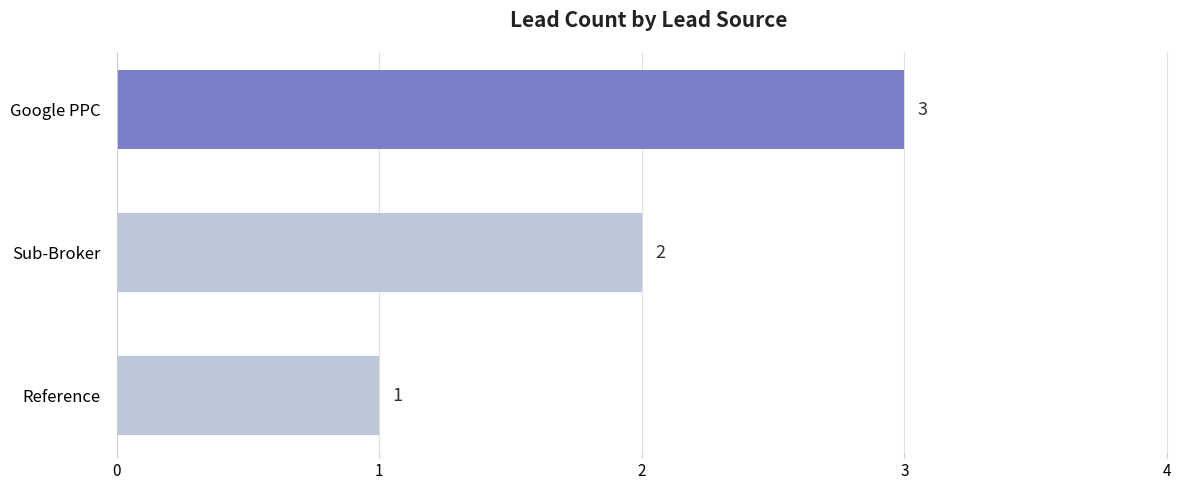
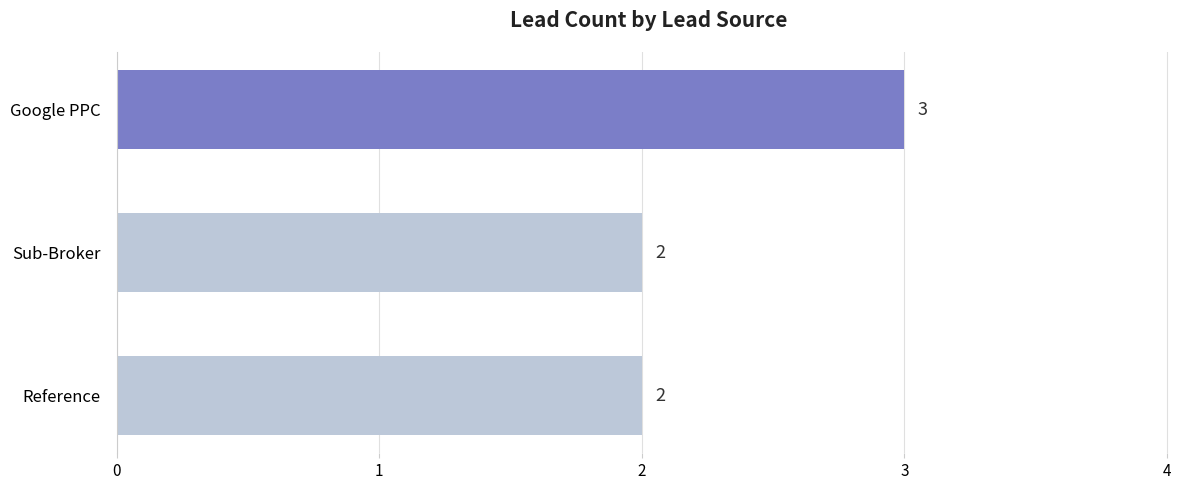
  {
    "Google PPC": 3,
    "Sub-Broker": 2,
-   "Reference": 1
+   "Reference": 2
  }
